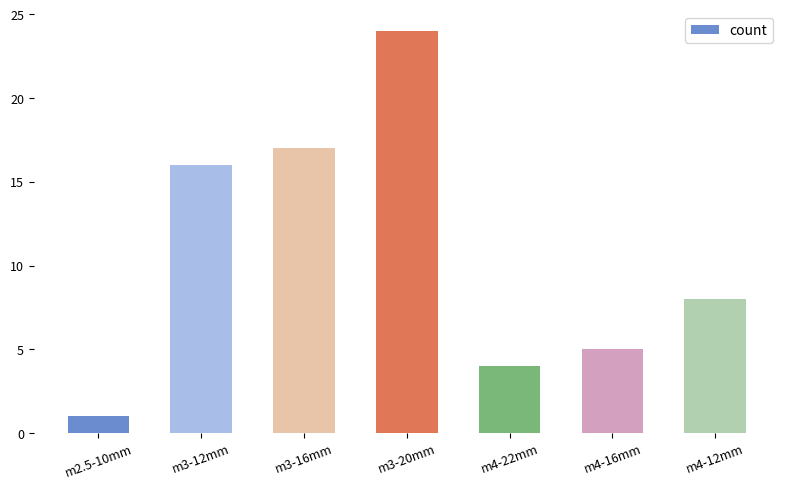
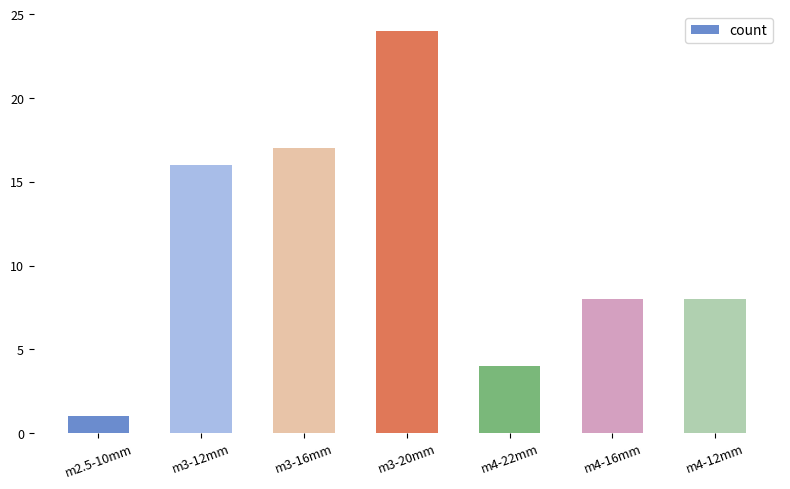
  {
    "m2.5-10mm": 1,
    "m3-12mm": 16,
    "m3-16mm": 17,
    "m3-20mm": 24,
    "m4-22mm": 4,
-   "m4-16mm": 5,
+   "m4-16mm": 8,
    "m4-12mm": 8
  }
